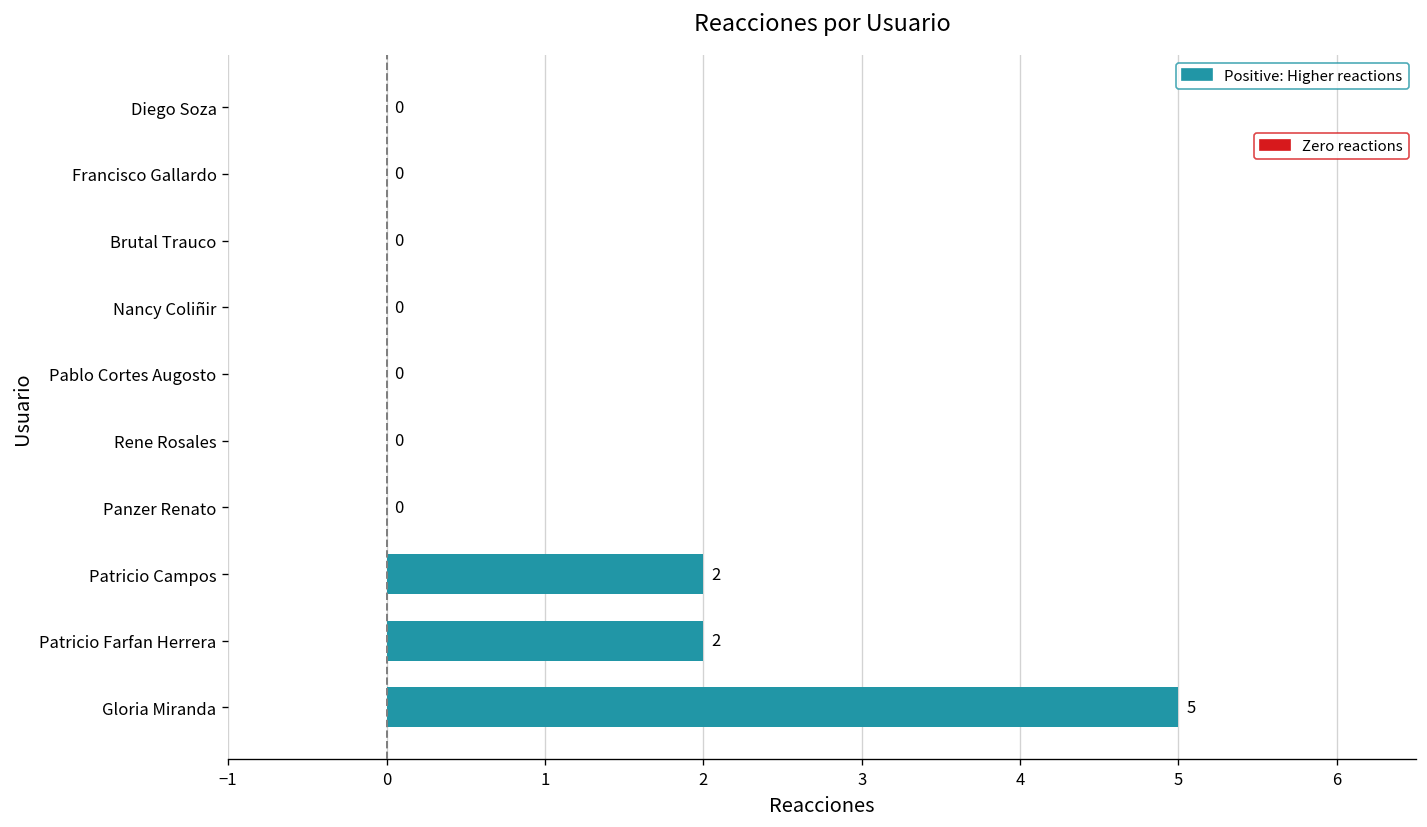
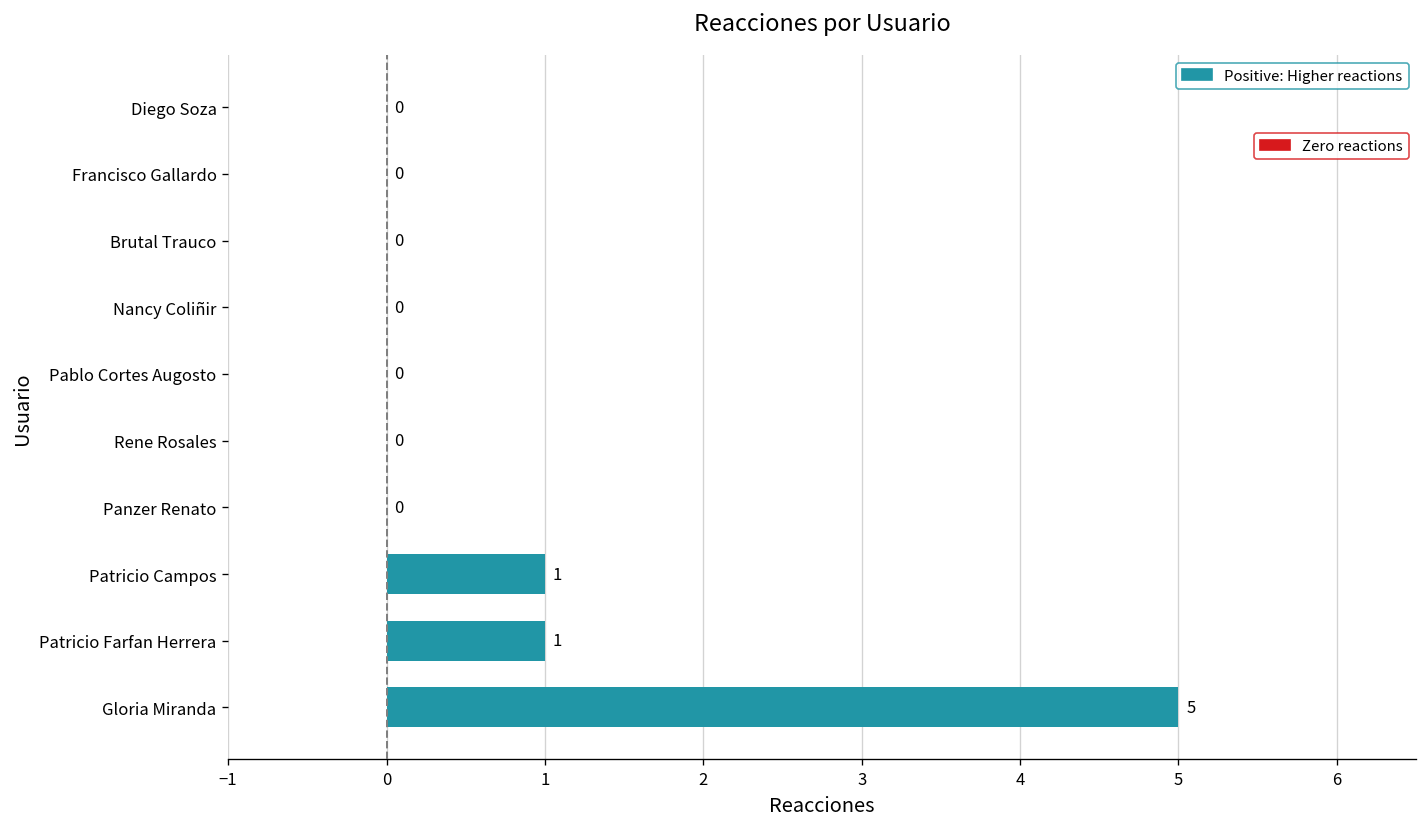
  {
    "Diego Soza": 0,
    "Francisco Gallardo": 0,
    "Brutal Trauco": 0,
    "Nancy Coliñir": 0,
    "Pablo Cortes Augosto": 0,
    "Rene Rosales": 0,
    "Panzer Renato": 0,
-   "Patricio Campos": 2,
-   "Patricio Farfan Herrera": 2,
+   "Patricio Campos": 1,
+   "Patricio Farfan Herrera": 1,
    "Gloria Miranda": 5
  }
